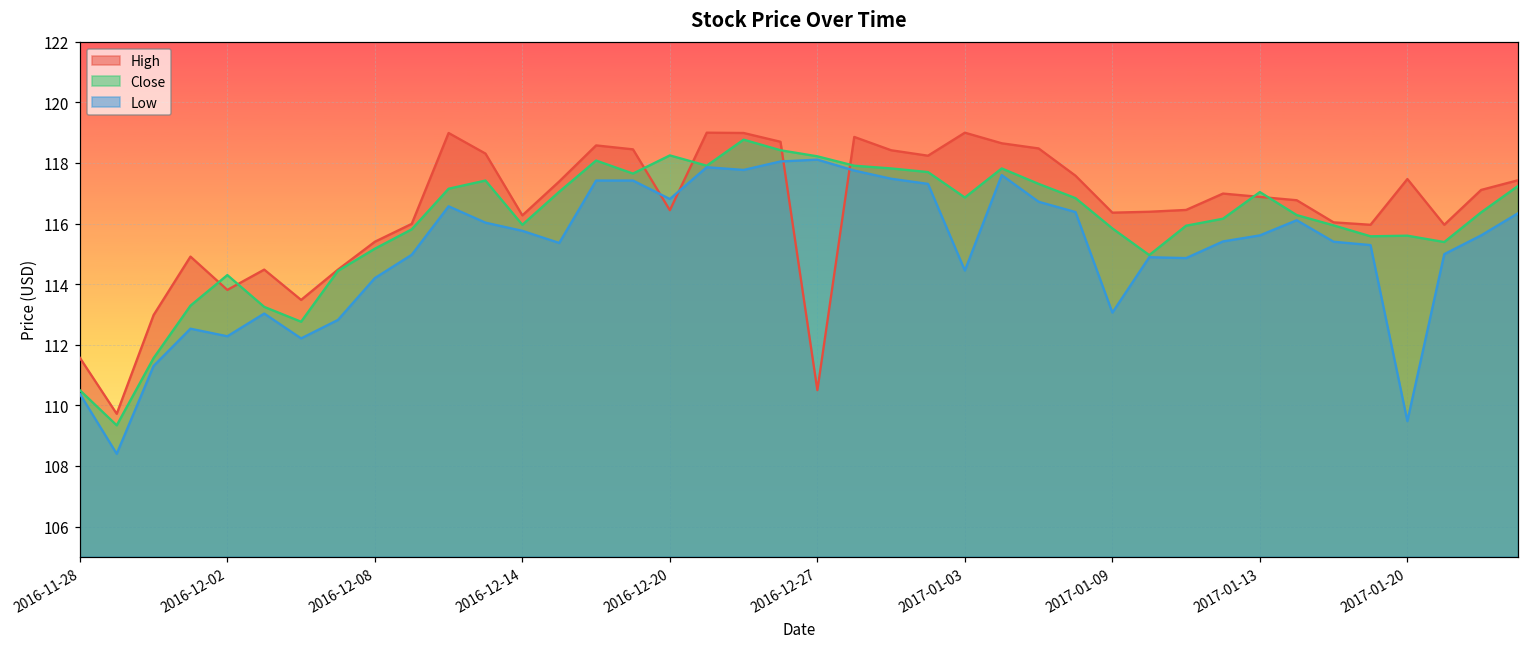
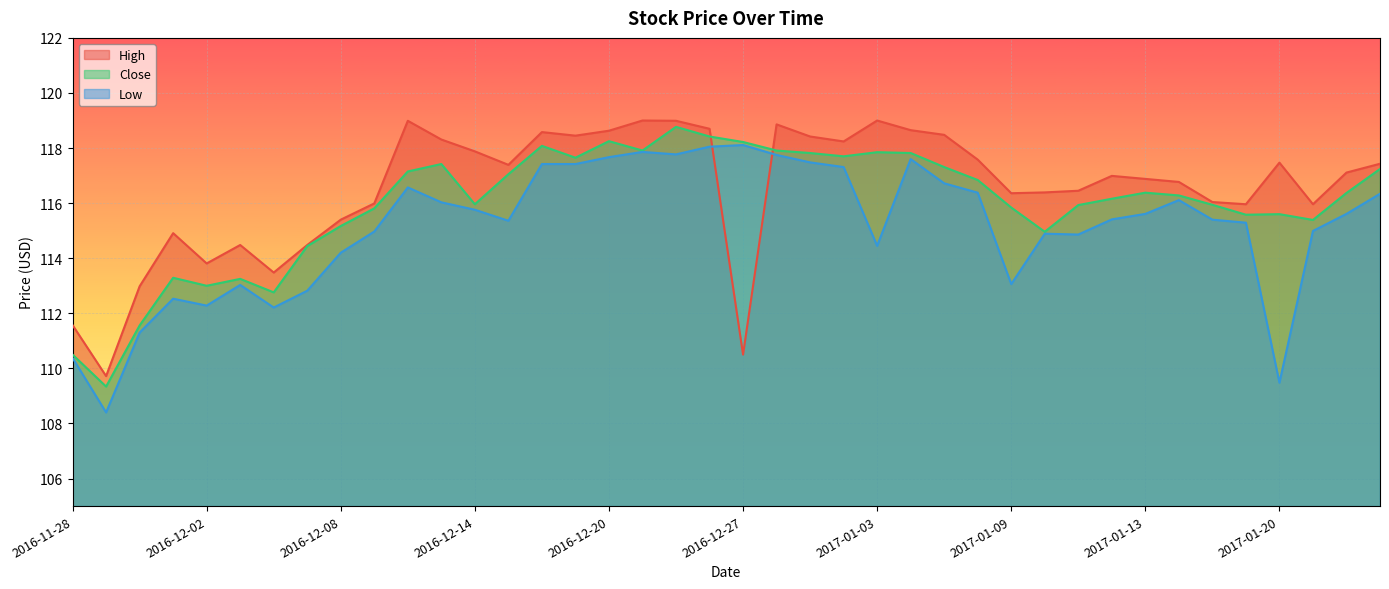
  {
    "High": {
      "2016-11-28": 111.6,
      "2016-12-02": 113.8,
      "2016-12-08": 115.4,
-     "2016-12-14": 116.3,
-     "2016-12-20": 116.4,
+     "2016-12-14": 117.9,
+     "2016-12-20": 118.6,
      "2016-12-27": 110.5,
      "2017-01-03": 119.0,
      "2017-01-09": 116.4,
      "2017-01-13": 116.9,
      "2017-01-20": 117.5
    },
    "Close": {
      "2016-11-28": 110.5,
-     "2016-12-02": 114.3,
+     "2016-12-02": 113.0,
      "2016-12-08": 115.2,
      "2016-12-14": 116.0,
      "2016-12-20": 118.3,
      "2016-12-27": 118.2,
-     "2017-01-03": 116.9,
+     "2017-01-03": 117.9,
      "2017-01-09": 115.8,
-     "2017-01-13": 117.0,
+     "2017-01-13": 116.4,
      "2017-01-20": 115.6
    },
    "Low": {
      "2016-11-28": 110.4,
      "2016-12-02": 112.3,
      "2016-12-08": 114.2,
      "2016-12-14": 115.8,
-     "2016-12-20": 116.8,
+     "2016-12-20": 117.7,
      "2016-12-27": 118.1,
      "2017-01-03": 114.5,
      "2017-01-09": 113.1,
      "2017-01-13": 115.6,
      "2017-01-20": 109.5
    }
  }
